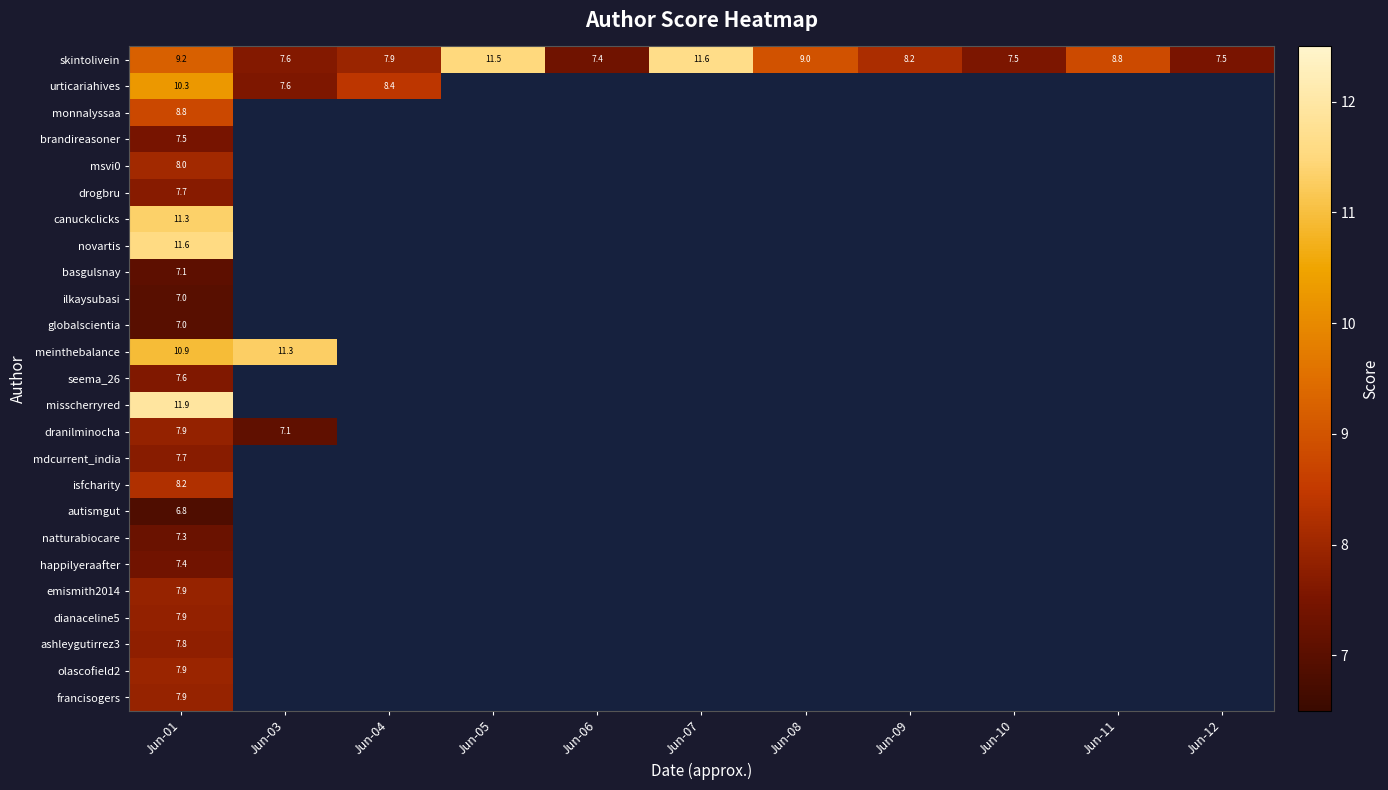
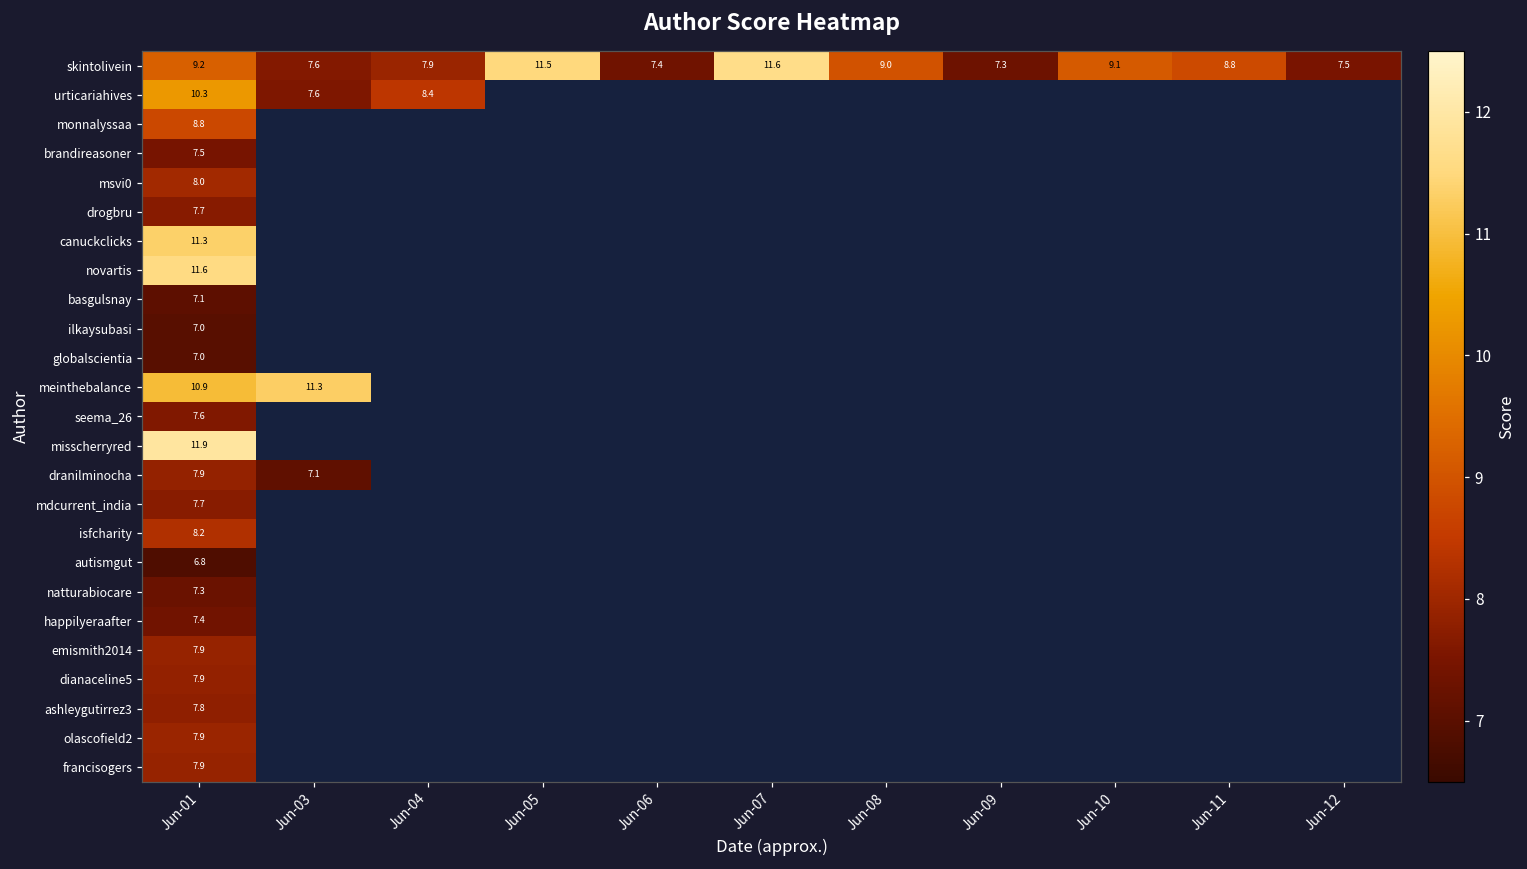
  {
    "skintolivein": {
      "Jun-01": 9.2,
      "Jun-03": 7.6,
      "Jun-04": 7.9,
      "Jun-05": 11.5,
      "Jun-06": 7.4,
      "Jun-07": 11.6,
      "Jun-08": 9.0,
-     "Jun-09": 8.2,
-     "Jun-10": 7.5,
+     "Jun-09": 7.3,
+     "Jun-10": 9.1,
      "Jun-11": 8.8,
      "Jun-12": 7.5
    },
    "urticariahives": {
      "Jun-01": 10.3,
      "Jun-03": 7.6,
      "Jun-04": 8.4
    },
    "monnalyssaa": {
      "Jun-01": 8.8
    },
    "brandireasoner": {
      "Jun-01": 7.5
    },
    "msvi0": {
      "Jun-01": 8.0
    },
    "drogbru": {
      "Jun-01": 7.7
    },
    "canuckclicks": {
      "Jun-01": 11.3
    },
    "novartis": {
      "Jun-01": 11.6
    },
    "basgulsnay": {
      "Jun-01": 7.1
    },
    "ilkaysubasi": {
      "Jun-01": 7.0
    },
    "globalscientia": {
      "Jun-01": 7.0
    },
    "meinthebalance": {
      "Jun-01": 10.9,
      "Jun-03": 11.3
    },
    "seema_26": {
      "Jun-01": 7.6
    },
    "misscherryred": {
      "Jun-01": 11.9
    },
    "dranilminocha": {
      "Jun-01": 7.9,
      "Jun-03": 7.1
    },
    "mdcurrent_india": {
      "Jun-01": 7.7
    },
    "isfcharity": {
      "Jun-01": 8.2
    },
    "autismgut": {
      "Jun-01": 6.8
    },
    "natturabiocare": {
      "Jun-01": 7.3
    },
    "happilyeraafter": {
      "Jun-01": 7.4
    },
    "emismith2014": {
      "Jun-01": 7.9
    },
    "dianaceline5": {
      "Jun-01": 7.9
    },
    "ashleygutirrez3": {
      "Jun-01": 7.8
    },
    "olascofield2": {
      "Jun-01": 7.9
    },
    "francisogers": {
      "Jun-01": 7.9
    }
  }
